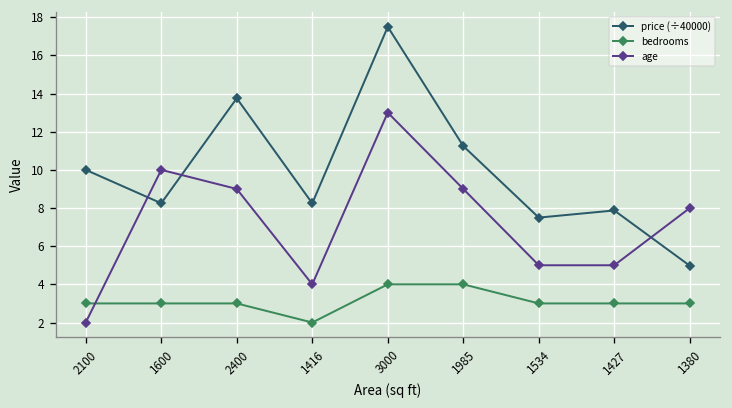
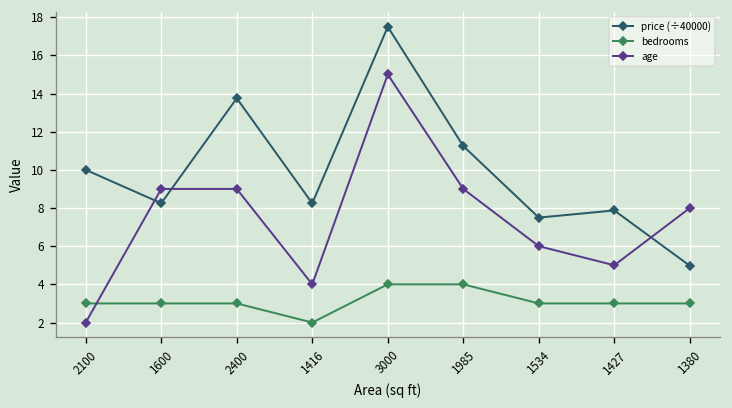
  {
    "age": {
      "2100": 2,
-     "1600": 10,
+     "1600": 9,
      "2400": 9,
      "1416": 4,
-     "3000": 13,
+     "3000": 15,
      "1985": 9,
-     "1534": 5,
+     "1534": 6,
      "1427": 5,
      "1380": 8
    }
  }
